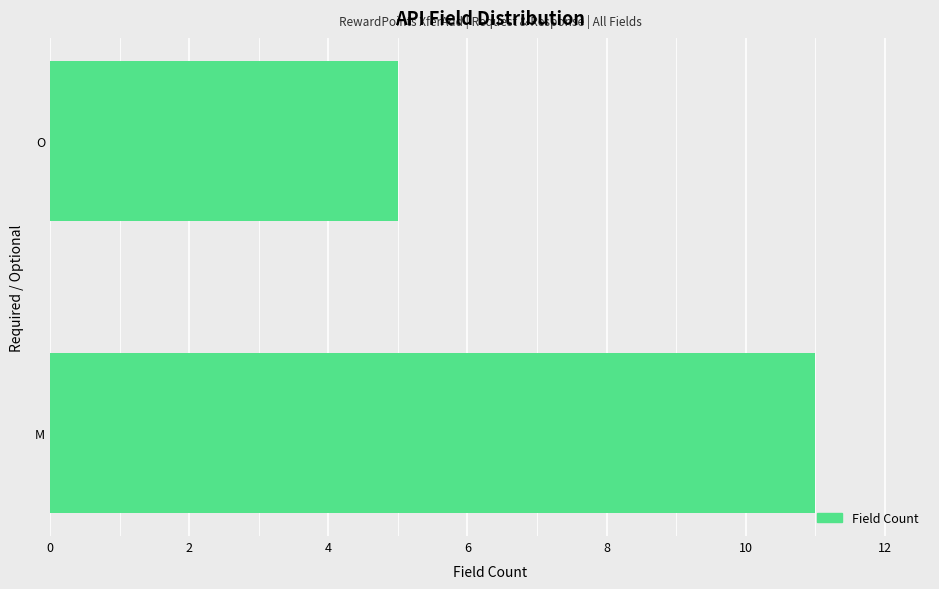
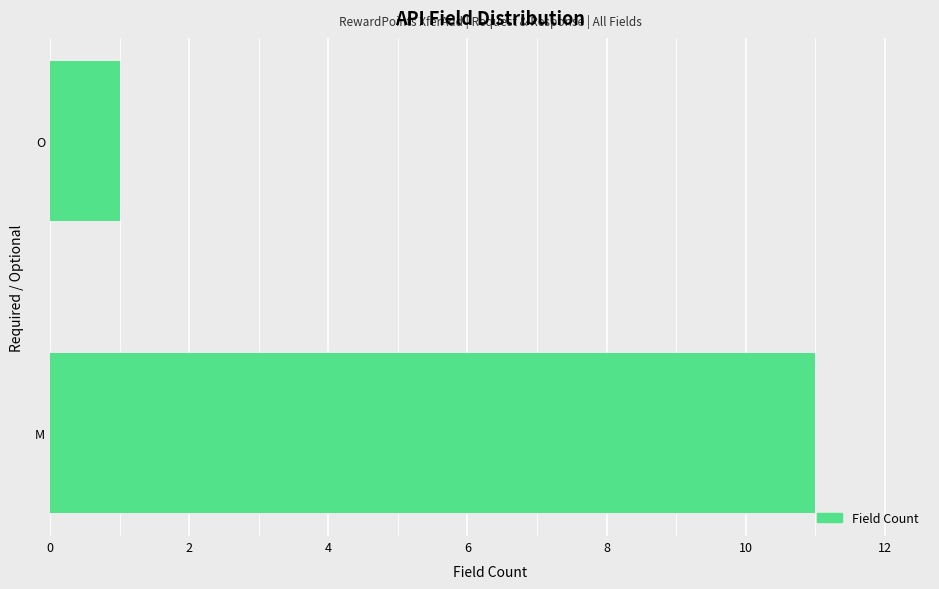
  {
-   "O": 5,
+   "O": 1,
    "M": 11
  }
